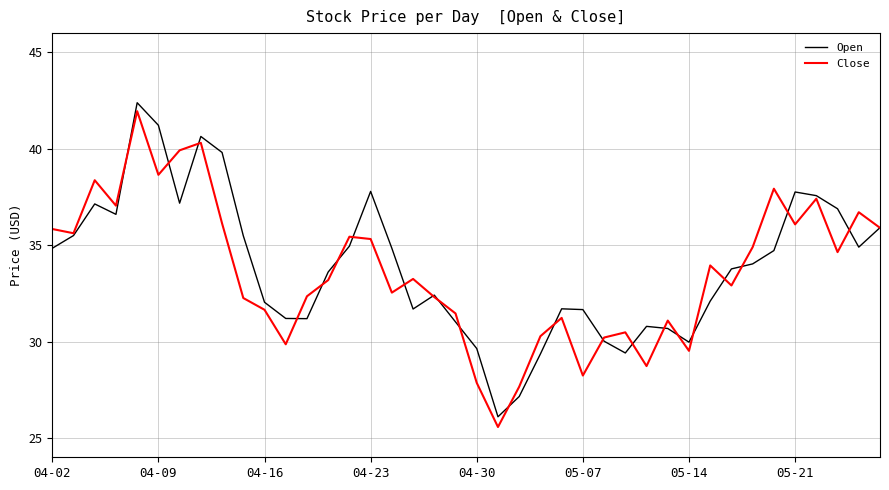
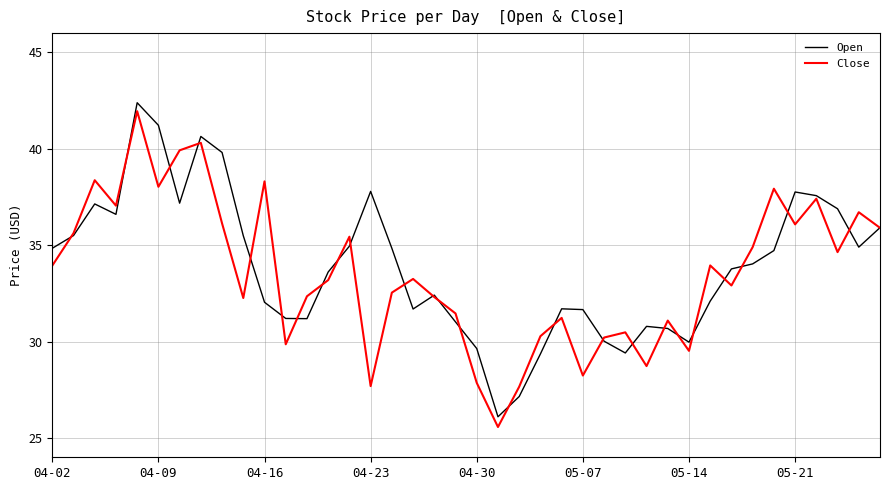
  {
    "Open": {
      "04-02": 34.8,
      "04-09": 41.2,
      "04-16": 32.0,
      "04-23": 37.8,
      "04-30": 29.6,
      "05-07": 31.7,
      "05-14": 30.0,
      "05-21": 37.8
    },
    "Close": {
-     "04-02": 35.8,
-     "04-09": 38.7,
-     "04-16": 31.7,
-     "04-23": 35.3,
+     "04-02": 33.9,
+     "04-09": 38.0,
+     "04-16": 38.3,
+     "04-23": 27.7,
      "04-30": 27.9,
      "05-07": 28.2,
      "05-14": 29.5,
      "05-21": 36.1
    }
  }
